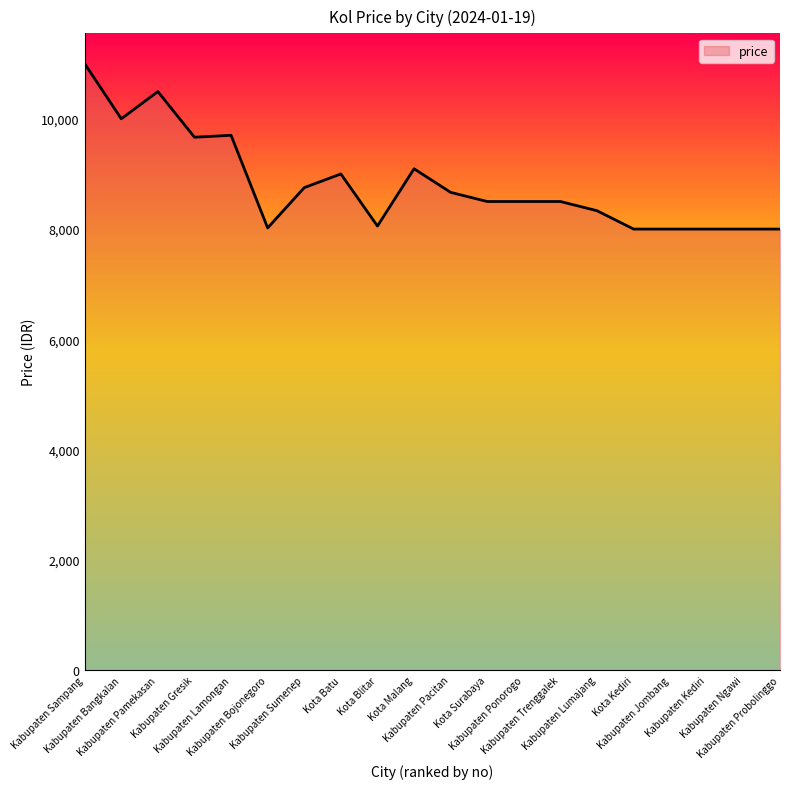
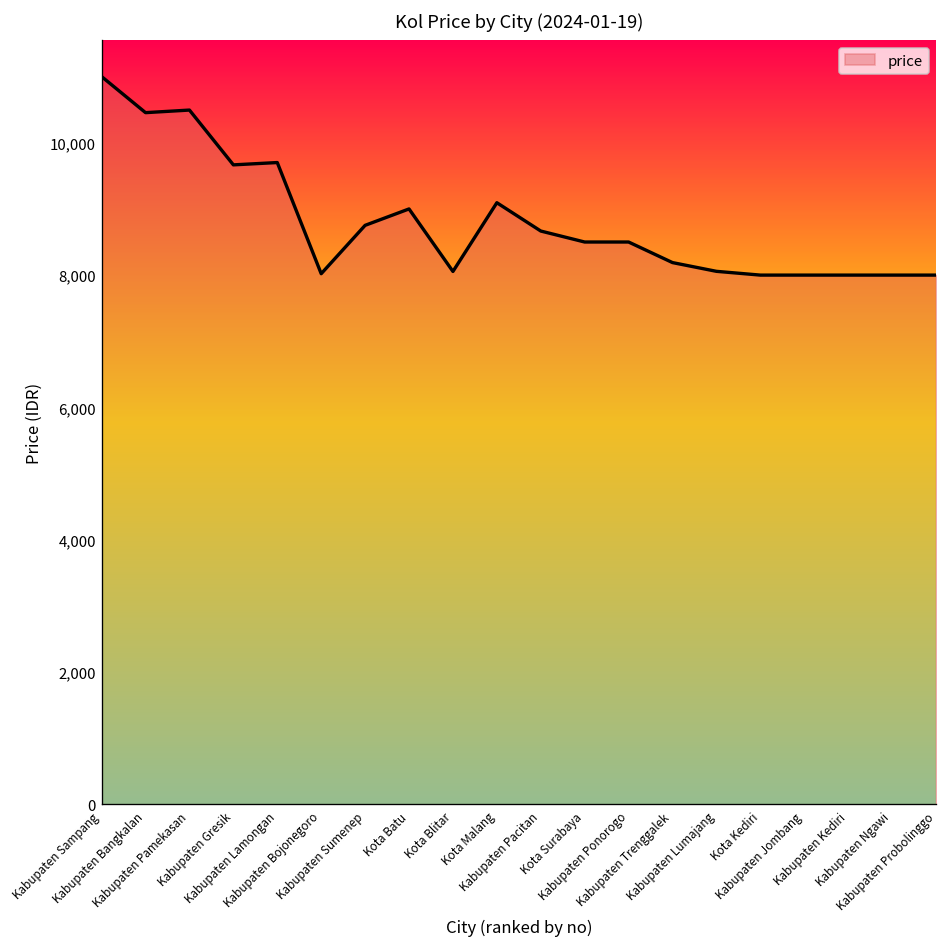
  {
    "Kabupaten Sampang": "11,000",
-   "Kabupaten Bangkalan": "10,000",
+   "Kabupaten Bangkalan": "10,500",
    "Kabupaten Pamekasan": "10,500",
    "Kabupaten Gresik": "9,700",
    "Kabupaten Lamongan": "9,700",
    "Kabupaten Bojonegoro": "8,000",
    "Kabupaten Sumenep": "8,800",
    "Kota Batu": "9,000",
    "Kota Blitar": "8,100",
    "Kota Malang": "9,100",
    "Kabupaten Pacitan": "8,700",
    "Kota Surabaya": "8,500",
    "Kabupaten Ponorogo": "8,500",
-   "Kabupaten Trenggalek": "8,500",
-   "Kabupaten Lumajang": "8,300",
+   "Kabupaten Trenggalek": "8,200",
+   "Kabupaten Lumajang": "8,100",
    "Kota Kediri": "8,000",
    "Kabupaten Jombang": "8,000",
    "Kabupaten Kediri": "8,000",
    "Kabupaten Ngawi": "8,000",
    "Kabupaten Probolinggo": "8,000"
  }
